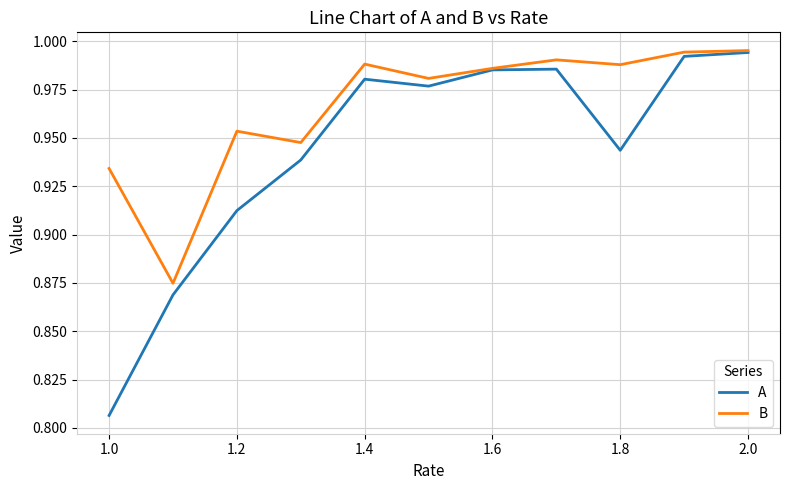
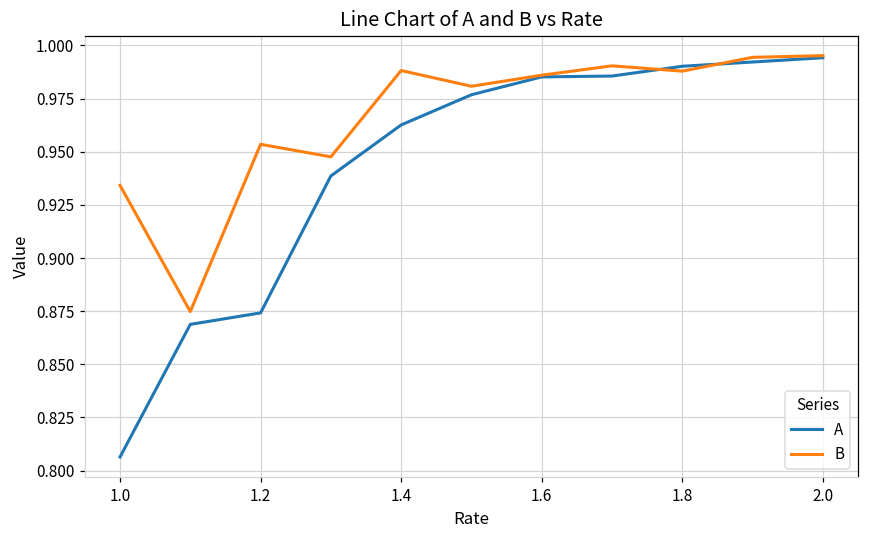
  {
    "A": {
      "1.0": 0.806,
-     "1.2": 0.912,
-     "1.4": 0.980,
-     "1.8": 0.944
+     "1.2": 0.874,
+     "1.4": 0.963,
+     "1.8": 0.990
    },
    "B": {
      "1.0": 0.934,
      "1.2": 0.954,
      "1.4": 0.988,
      "1.8": 0.988
    }
  }
